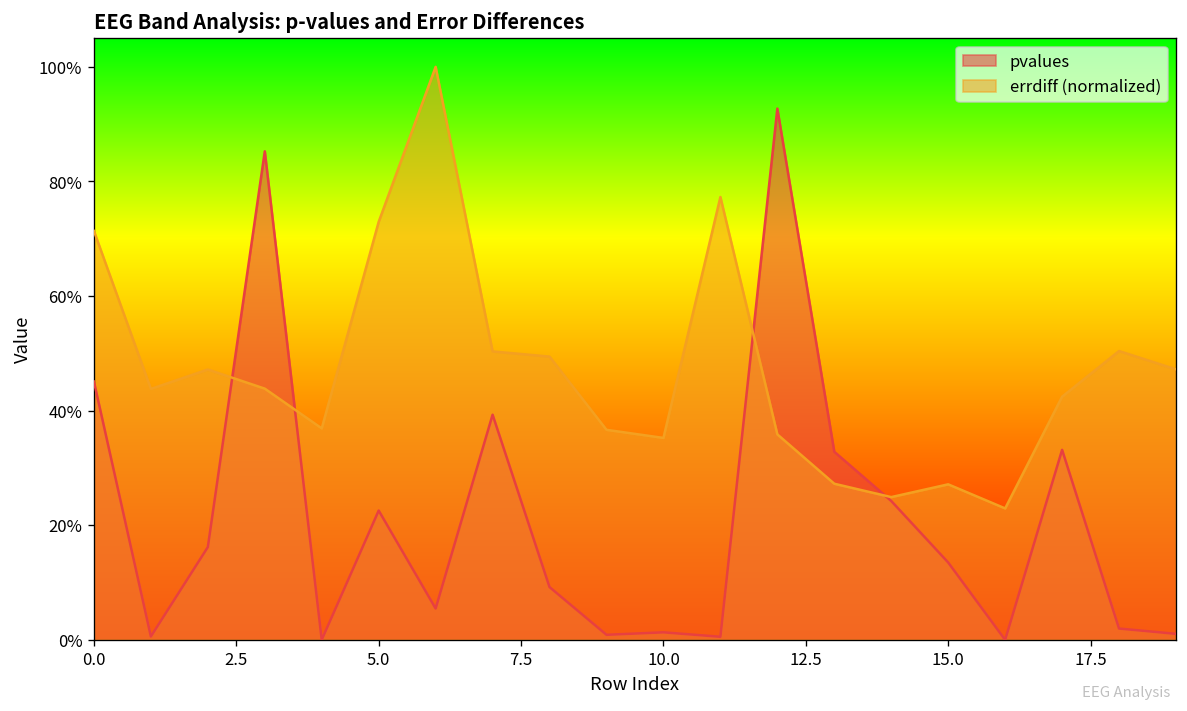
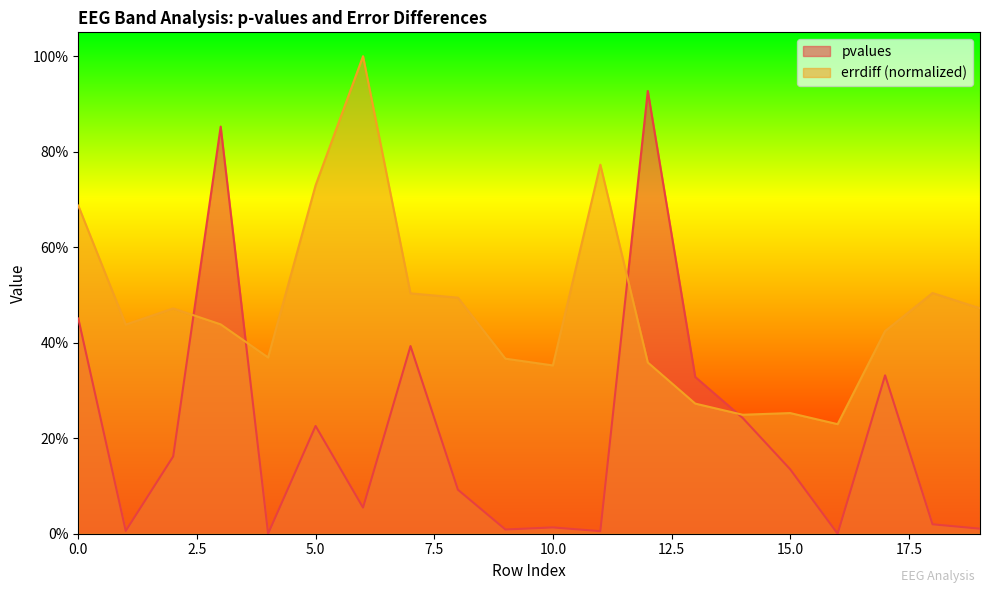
  {
    "pvalues": {
      "0.0": "45%",
      "5.0": "23%",
      "10.0": "1%",
      "15.0": "14%"
    },
    "errdiff (normalized)": {
-     "0.0": "71%",
+     "0.0": "69%",
      "5.0": "73%",
      "10.0": "35%",
-     "15.0": "27%"
+     "15.0": "25%"
    }
  }
